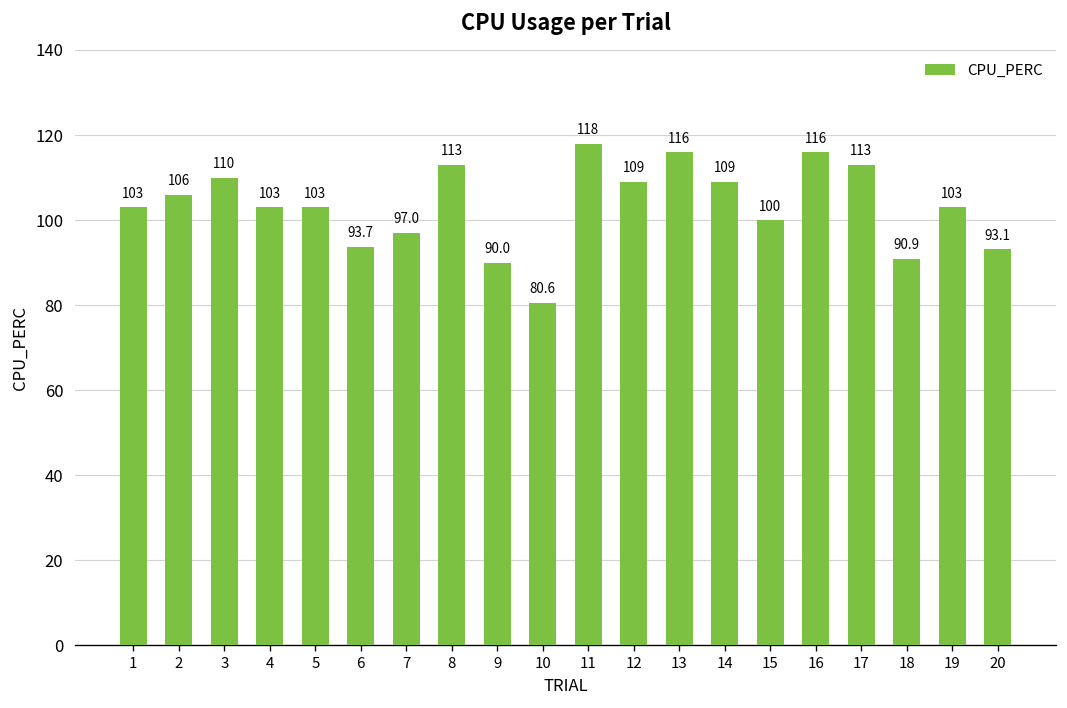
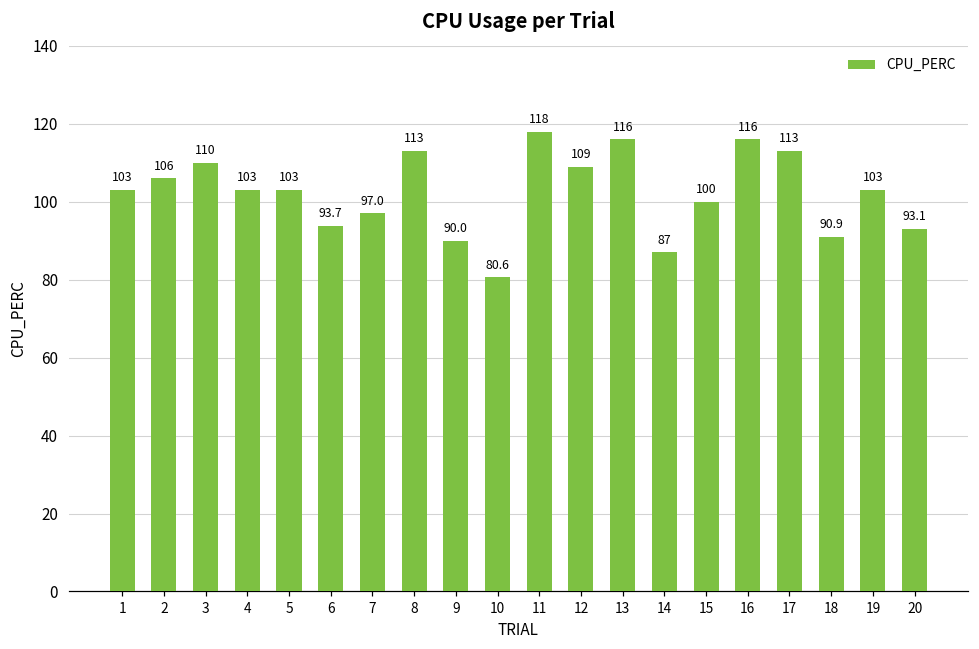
  {
    "1": 103,
    "2": 106,
    "3": 110,
    "4": 103,
    "5": 103,
    "6": 93.7,
    "7": 97.0,
    "8": 113,
    "9": 90.0,
    "10": 80.6,
    "11": 118,
    "12": 109,
    "13": 116,
-   "14": 109,
+   "14": 87,
    "15": 100,
    "16": 116,
    "17": 113,
    "18": 90.9,
    "19": 103,
    "20": 93.1
  }
